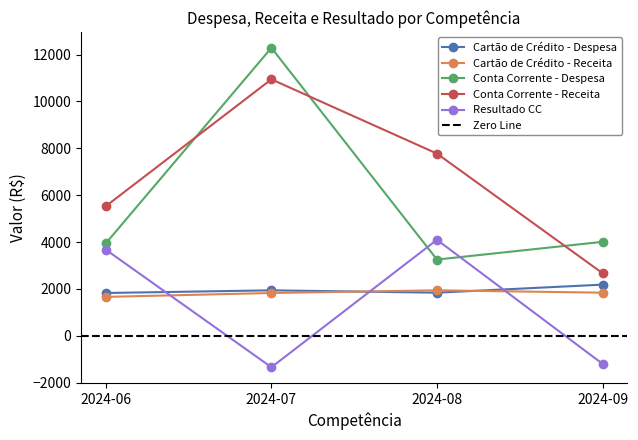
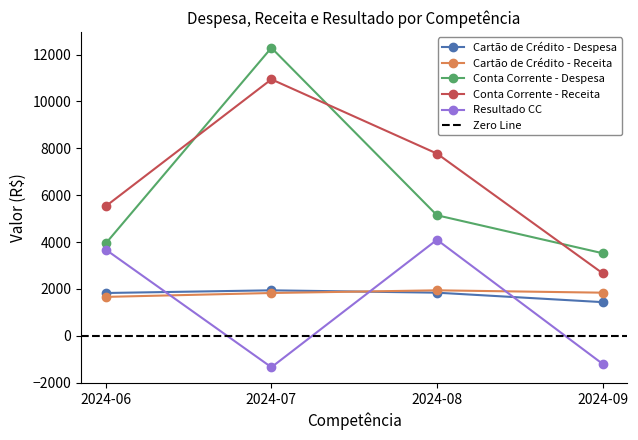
  {
    "Cartão de Crédito - Despesa": {
      "2024-06": 1800,
      "2024-07": 1900,
-     "2024-09": 2200
+     "2024-09": 1400
    },
    "Conta Corrente - Despesa": {
      "2024-06": 3900,
      "2024-07": 12300,
-     "2024-08": 3300,
-     "2024-09": 4000
+     "2024-08": 5100,
+     "2024-09": 3500
    },
    "Resultado CC": {
      "2024-06": 3700,
      "2024-07": -1300,
      "2024-08": 4100,
      "2024-09": -1200
    }
  }
